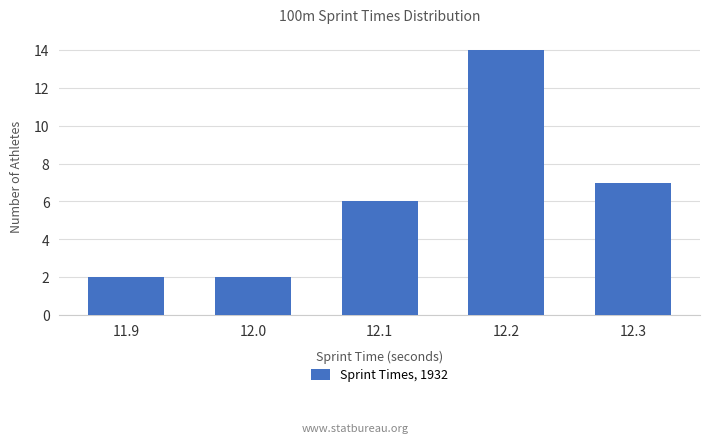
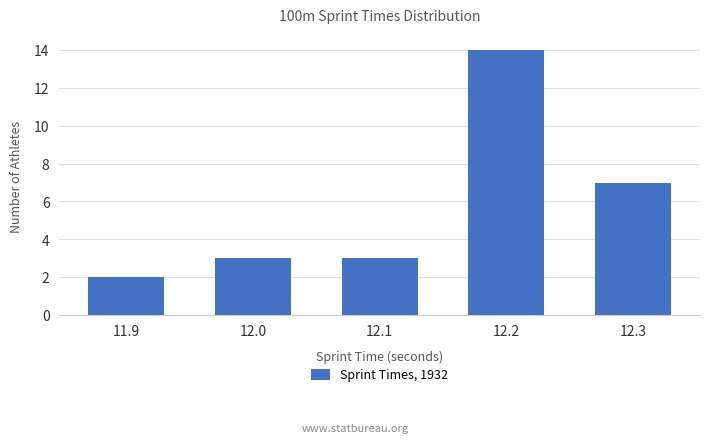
  {
    "11.9": 2,
-   "12.0": 2,
-   "12.1": 6,
+   "12.0": 3,
+   "12.1": 3,
    "12.2": 14,
    "12.3": 7
  }
